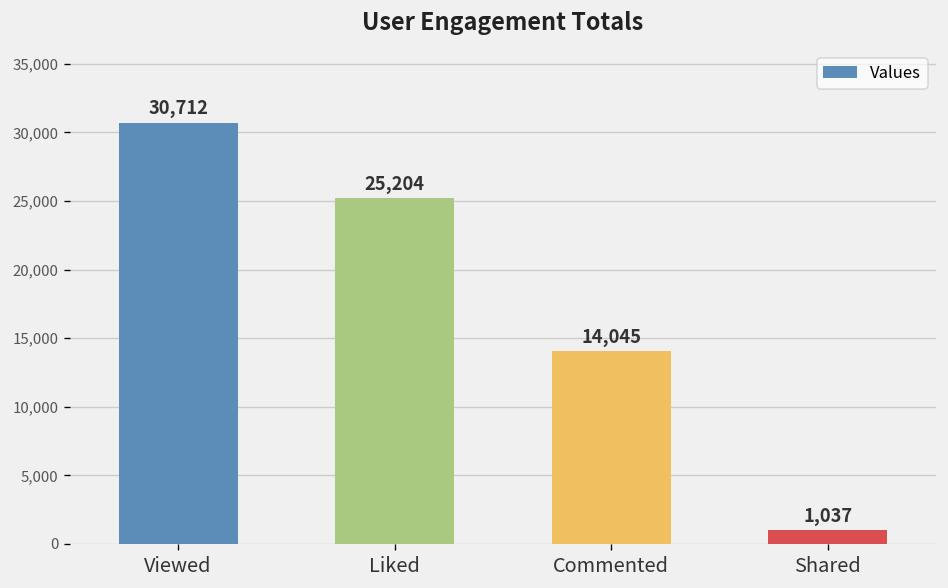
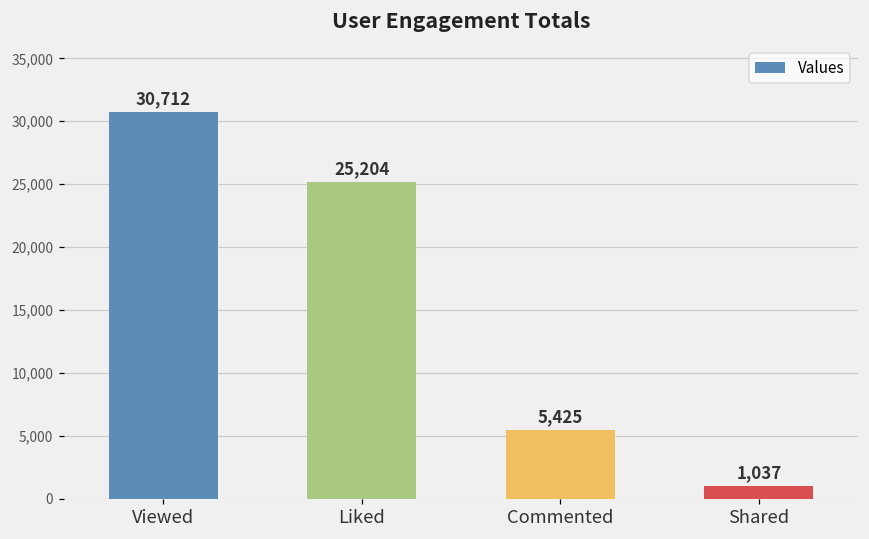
  {
    "Viewed": "30,712",
    "Liked": "25,204",
-   "Commented": "14,045",
+   "Commented": "5,425",
    "Shared": "1,037"
  }
